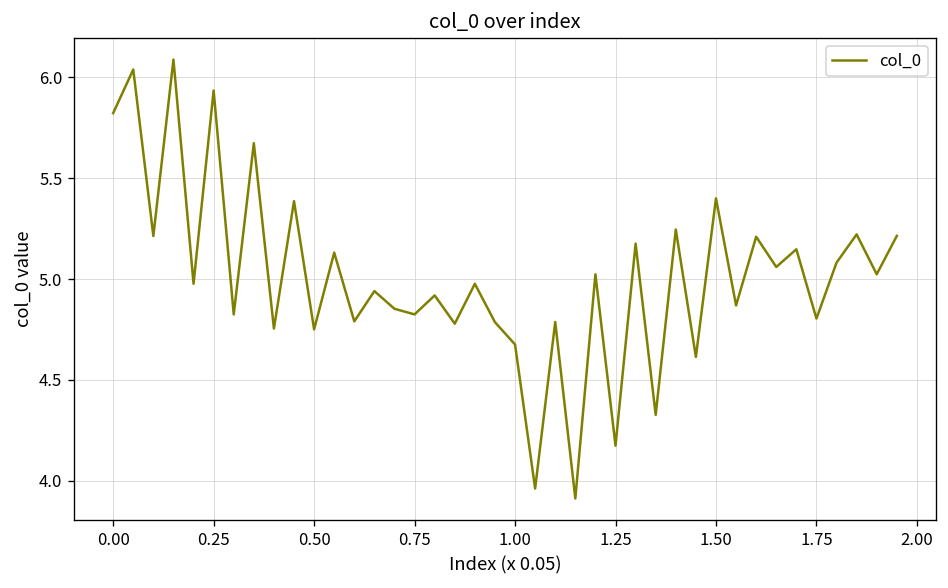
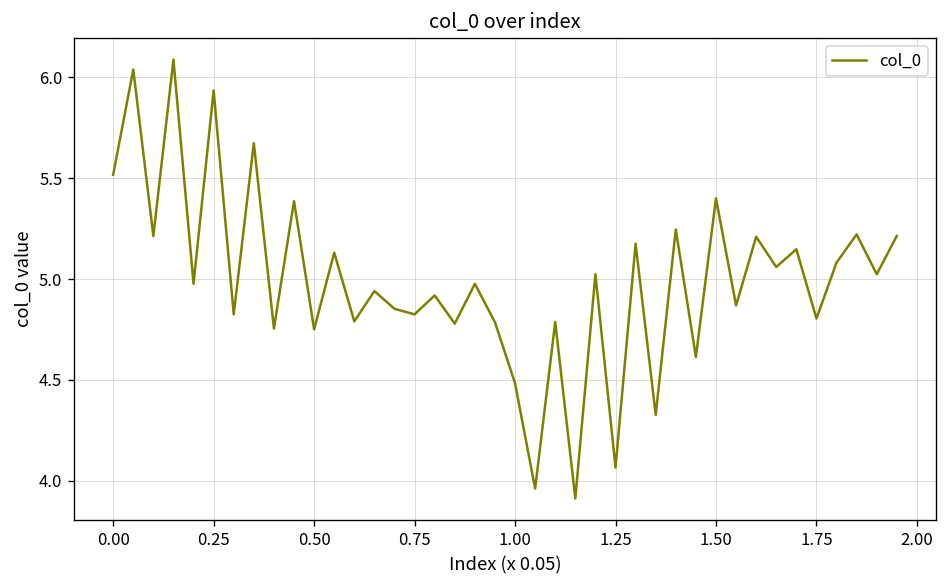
  {
-   "0.00": 5.82,
+   "0.00": 5.52,
    "0.25": 5.93,
    "0.50": 4.75,
    "0.75": 4.82,
-   "1.00": 4.68,
-   "1.25": 4.17,
+   "1.00": 4.48,
+   "1.25": 4.07,
    "1.50": 5.40,
    "1.75": 4.80
  }
